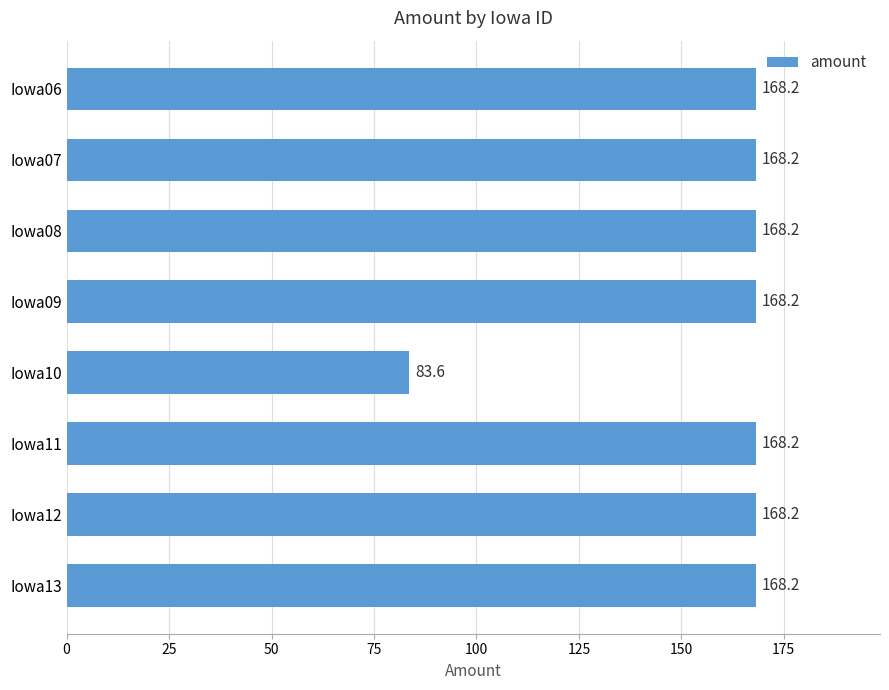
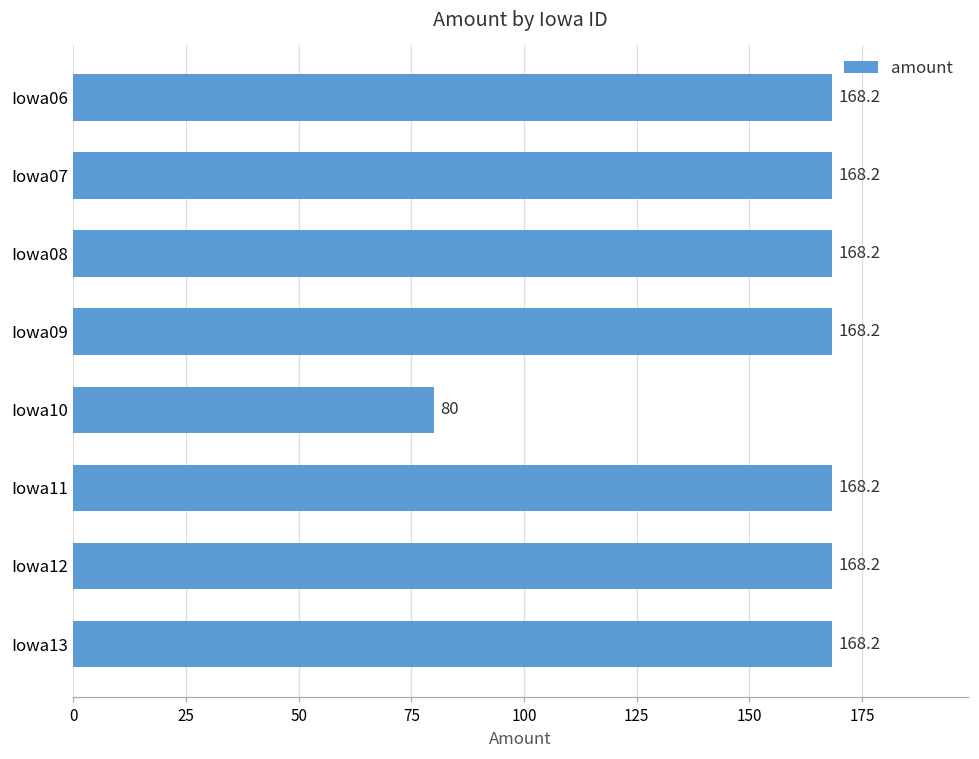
  {
    "Iowa06": 168.2,
    "Iowa07": 168.2,
    "Iowa08": 168.2,
    "Iowa09": 168.2,
-   "Iowa10": 83.6,
+   "Iowa10": 80,
    "Iowa11": 168.2,
    "Iowa12": 168.2,
    "Iowa13": 168.2
  }
